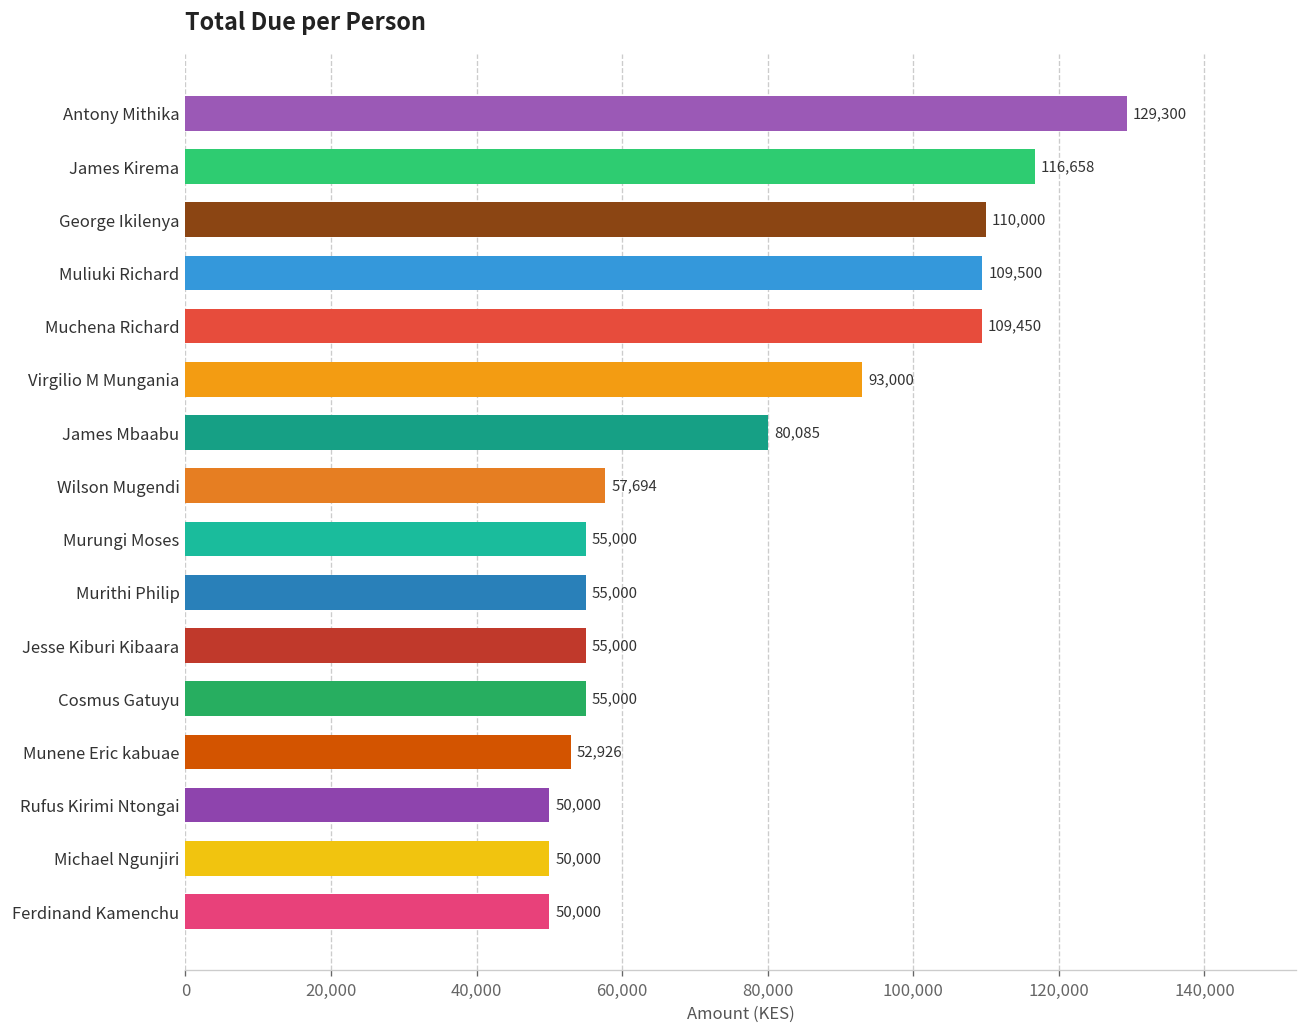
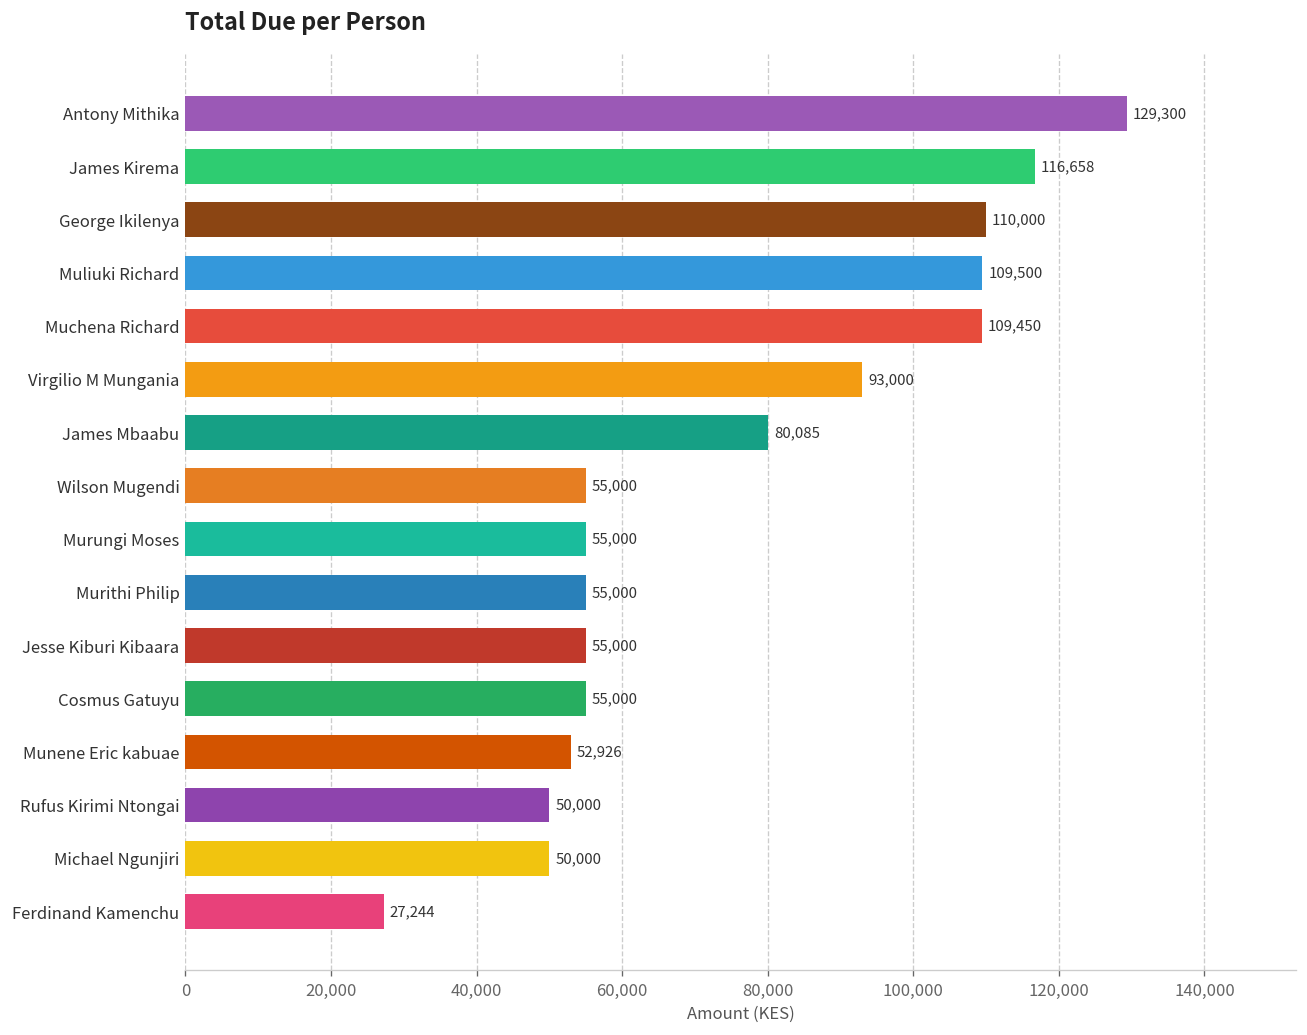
  {
    "Antony Mithika": "129,300",
    "James Kirema": "116,658",
    "George Ikilenya": "110,000",
    "Muliuki Richard": "109,500",
    "Muchena Richard": "109,450",
    "Virgilio M Mungania": "93,000",
    "James Mbaabu": "80,085",
-   "Wilson Mugendi": "57,694",
+   "Wilson Mugendi": "55,000",
    "Murungi Moses": "55,000",
    "Murithi Philip": "55,000",
    "Jesse Kiburi Kibaara": "55,000",
    "Cosmus Gatuyu": "55,000",
    "Munene Eric kabuae": "52,926",
    "Rufus Kirimi Ntongai": "50,000",
    "Michael Ngunjiri": "50,000",
-   "Ferdinand Kamenchu": "50,000"
+   "Ferdinand Kamenchu": "27,244"
  }
